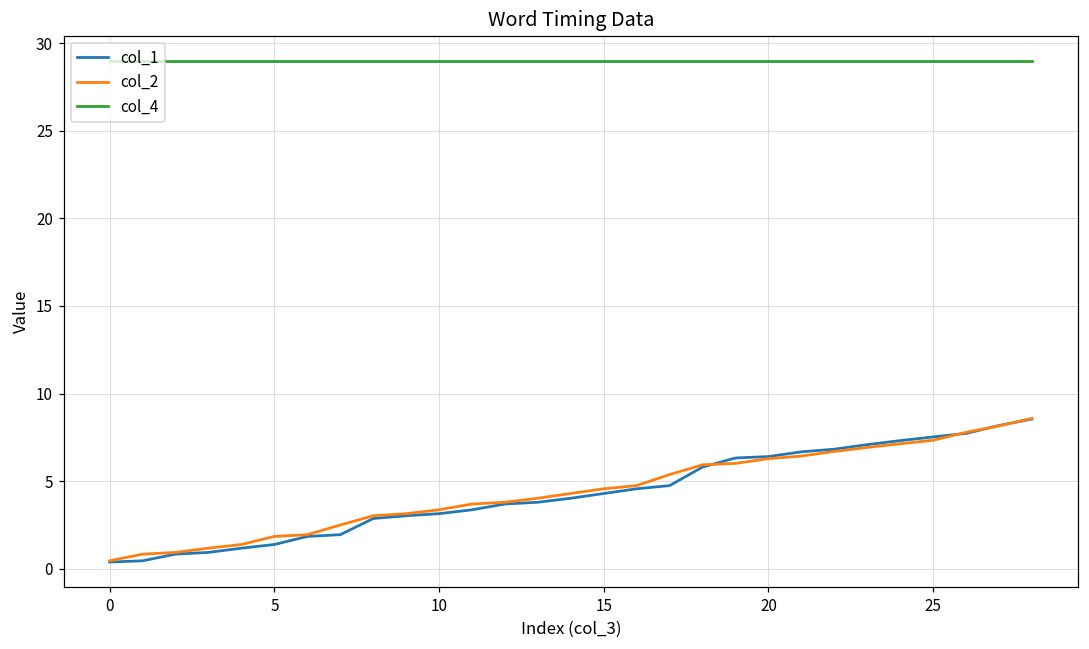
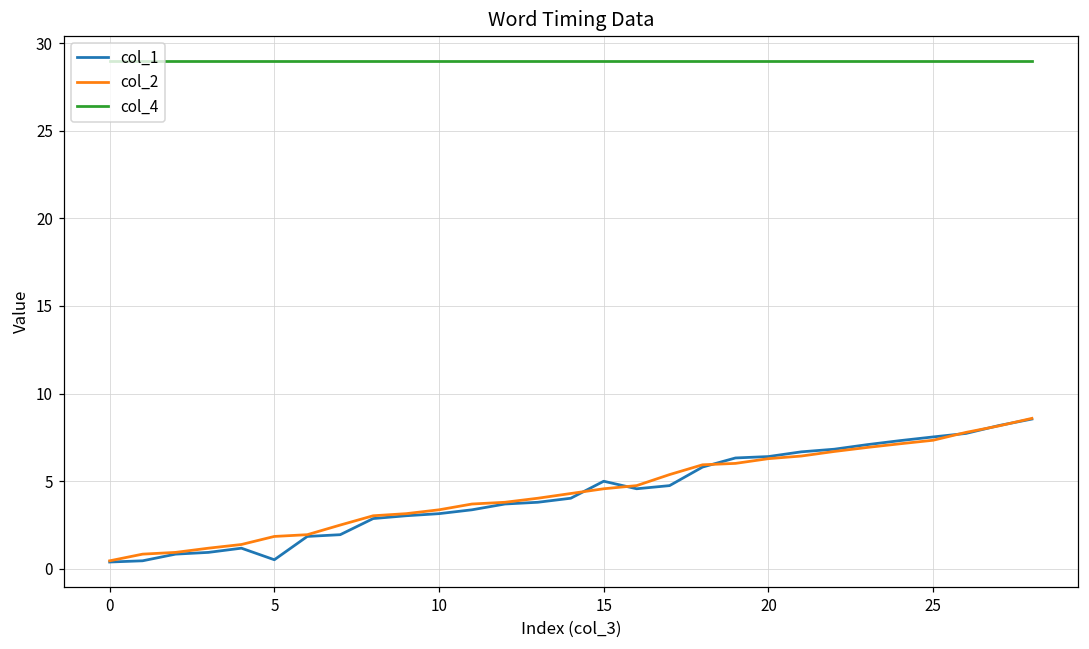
  {
    "col_1": {
-     "5": 1.4,
+     "5": 0.5,
      "10": 3.2,
-     "15": 4.3,
+     "15": 5.0,
      "25": 7.5
    },
    "col_2": {
      "5": 1.9,
      "10": 3.4,
      "15": 4.6,
      "25": 7.3
    },
    "col_4": {
      "5": 29.0,
      "10": 29.0,
      "15": 29.0,
      "20": 29.0,
      "25": 29.0
    }
  }
